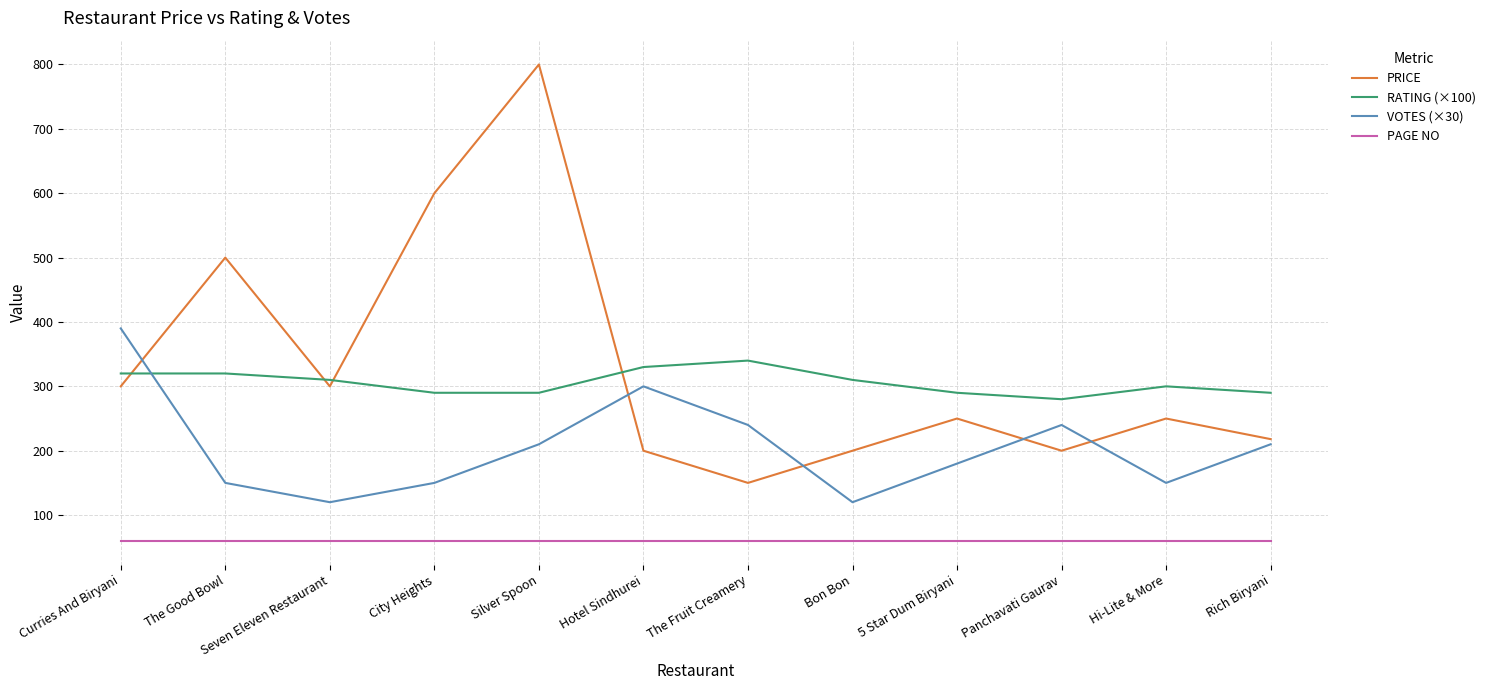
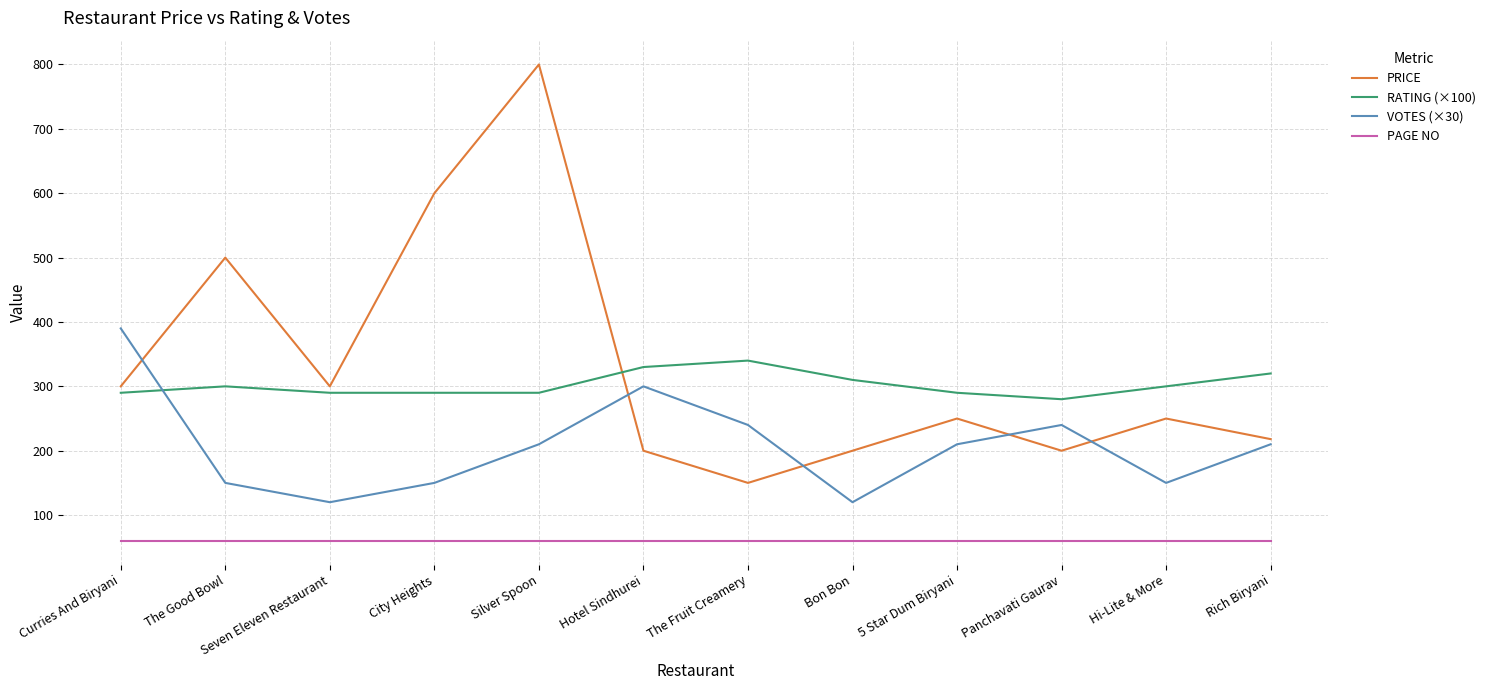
  {
    "PRICE": {
      "Curries And Biryani": 300,
      "The Good Bowl": 500,
      "Seven Eleven Restaurant": 300,
      "City Heights": 600,
      "Silver Spoon": 800,
      "Hotel Sindhurei": 200,
      "The Fruit Creamery": 150,
      "Bon Bon": 200,
      "5 Star Dum Biryani": 250,
      "Panchavati Gaurav": 200,
      "Hi-Lite & More": 250,
      "Rich Biryani": 220
    },
    "RATING (×100)": {
-     "Curries And Biryani": 320,
-     "The Good Bowl": 320,
-     "Seven Eleven Restaurant": 310,
+     "Curries And Biryani": 290,
+     "The Good Bowl": 300,
+     "Seven Eleven Restaurant": 290,
      "City Heights": 290,
      "Silver Spoon": 290,
      "Hotel Sindhurei": 330,
      "The Fruit Creamery": 340,
      "Bon Bon": 310,
      "5 Star Dum Biryani": 290,
      "Panchavati Gaurav": 280,
      "Hi-Lite & More": 300,
-     "Rich Biryani": 290
+     "Rich Biryani": 320
    },
    "VOTES (×30)": {
      "Curries And Biryani": 390,
      "The Good Bowl": 150,
      "Seven Eleven Restaurant": 120,
      "City Heights": 150,
      "Silver Spoon": 210,
      "Hotel Sindhurei": 300,
      "The Fruit Creamery": 240,
      "Bon Bon": 120,
-     "5 Star Dum Biryani": 180,
+     "5 Star Dum Biryani": 210,
      "Panchavati Gaurav": 240,
      "Hi-Lite & More": 150,
      "Rich Biryani": 210
    },
    "PAGE NO": {
      "Curries And Biryani": 60,
      "The Good Bowl": 60,
      "Seven Eleven Restaurant": 60,
      "City Heights": 60,
      "Silver Spoon": 60,
      "Hotel Sindhurei": 60,
      "The Fruit Creamery": 60,
      "Bon Bon": 60,
      "5 Star Dum Biryani": 60,
      "Panchavati Gaurav": 60,
      "Hi-Lite & More": 60,
      "Rich Biryani": 60
    }
  }
